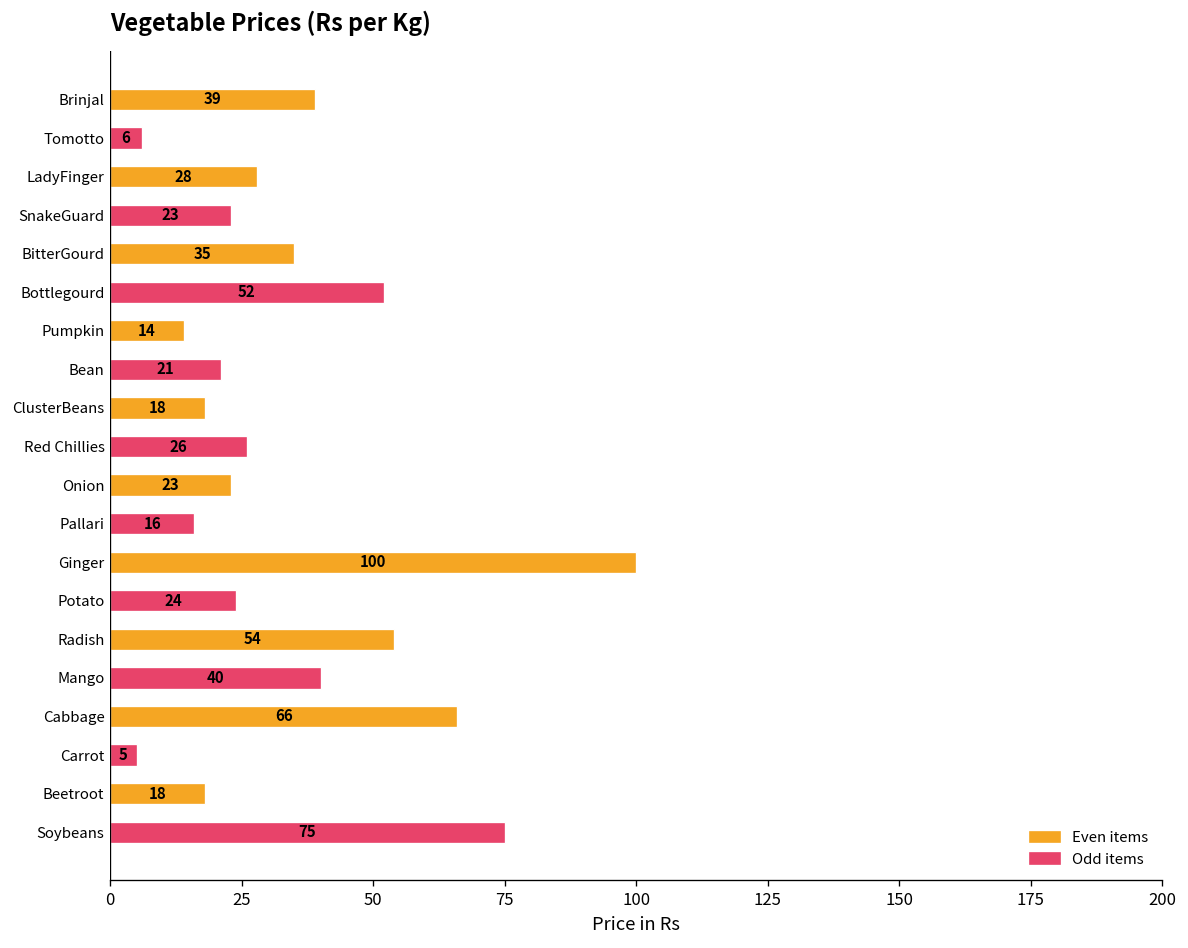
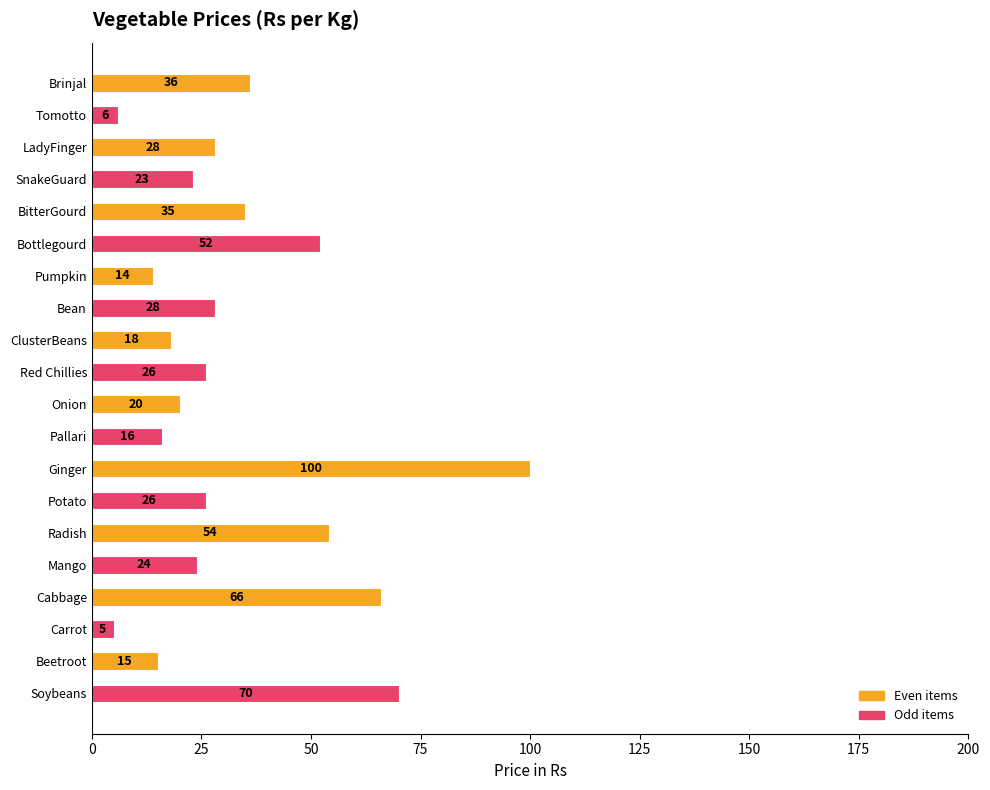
  {
-   "Brinjal": 39,
+   "Brinjal": 36,
    "Tomotto": 6,
    "LadyFinger": 28,
    "SnakeGuard": 23,
    "BitterGourd": 35,
    "Bottlegourd": 52,
    "Pumpkin": 14,
-   "Bean": 21,
+   "Bean": 28,
    "ClusterBeans": 18,
    "Red Chillies": 26,
-   "Onion": 23,
+   "Onion": 20,
    "Pallari": 16,
    "Ginger": 100,
-   "Potato": 24,
+   "Potato": 26,
    "Radish": 54,
-   "Mango": 40,
+   "Mango": 24,
    "Cabbage": 66,
    "Carrot": 5,
-   "Beetroot": 18,
-   "Soybeans": 75
+   "Beetroot": 15,
+   "Soybeans": 70
  }
